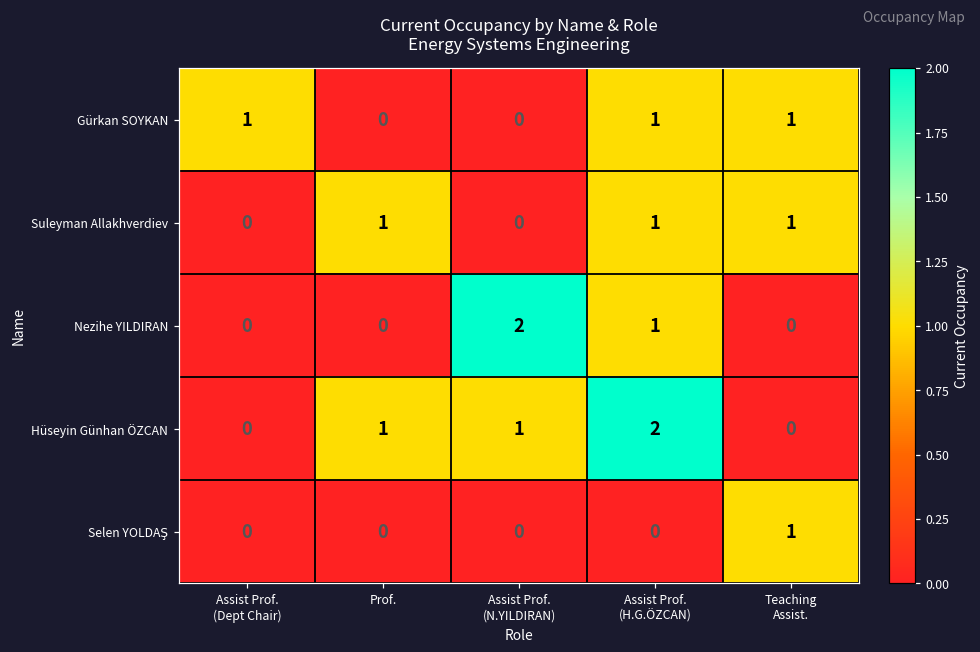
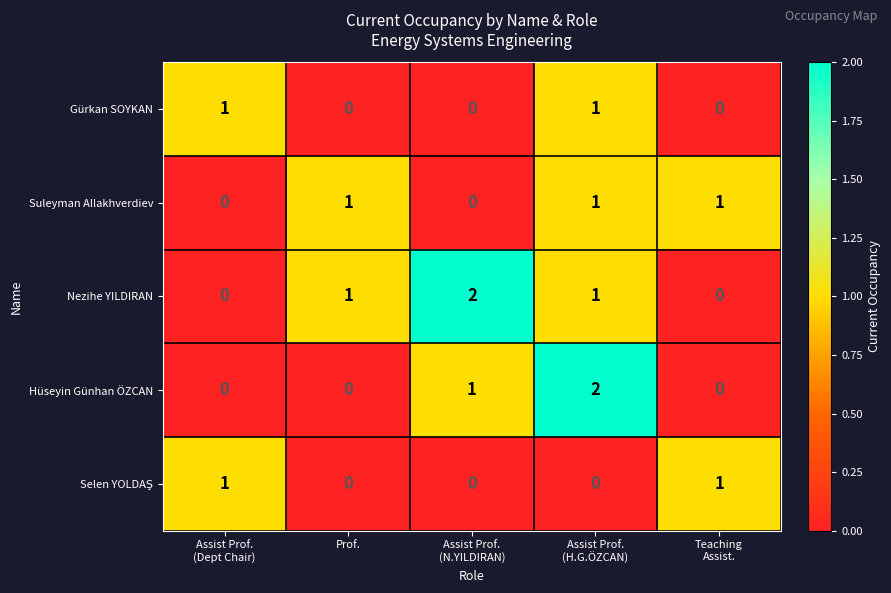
  {
    "Gürkan SOYKAN": {
      "Assist Prof. (Dept Chair)": 1,
      "Prof.": 0,
      "Assist Prof. (N.YILDIRAN)": 0,
      "Assist Prof. (H.G.ÖZCAN)": 1,
-     "Teaching Assist.": 1
+     "Teaching Assist.": 0
    },
    "Suleyman Allakhverdiev": {
      "Assist Prof. (Dept Chair)": 0,
      "Prof.": 1,
      "Assist Prof. (N.YILDIRAN)": 0,
      "Assist Prof. (H.G.ÖZCAN)": 1,
      "Teaching Assist.": 1
    },
    "Nezihe YILDIRAN": {
      "Assist Prof. (Dept Chair)": 0,
-     "Prof.": 0,
+     "Prof.": 1,
      "Assist Prof. (N.YILDIRAN)": 2,
      "Assist Prof. (H.G.ÖZCAN)": 1,
      "Teaching Assist.": 0
    },
    "Hüseyin Günhan ÖZCAN": {
      "Assist Prof. (Dept Chair)": 0,
-     "Prof.": 1,
+     "Prof.": 0,
      "Assist Prof. (N.YILDIRAN)": 1,
      "Assist Prof. (H.G.ÖZCAN)": 2,
      "Teaching Assist.": 0
    },
    "Selen YOLDAŞ": {
-     "Assist Prof. (Dept Chair)": 0,
+     "Assist Prof. (Dept Chair)": 1,
      "Prof.": 0,
      "Assist Prof. (N.YILDIRAN)": 0,
      "Assist Prof. (H.G.ÖZCAN)": 0,
      "Teaching Assist.": 1
    }
  }
